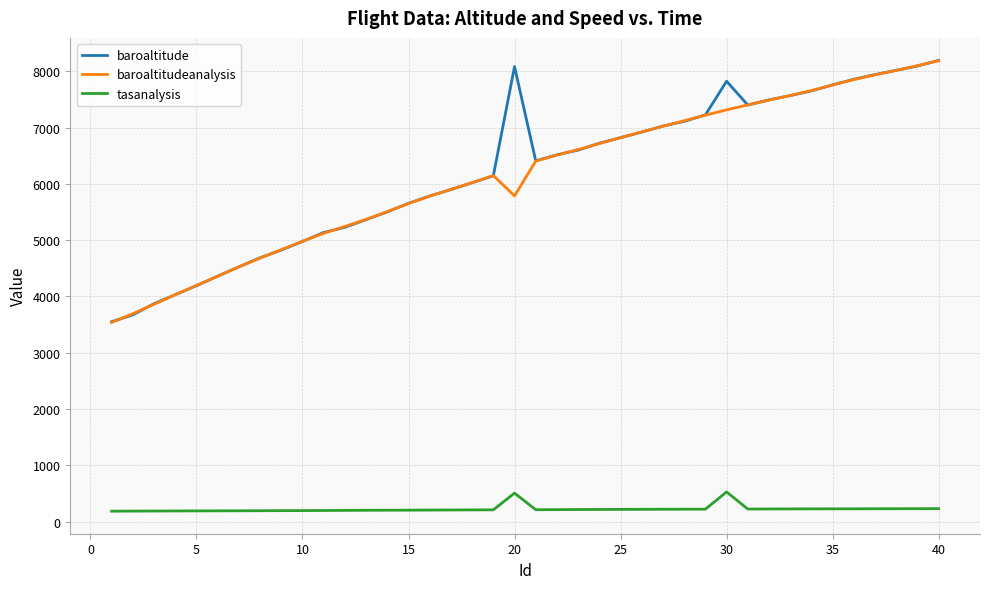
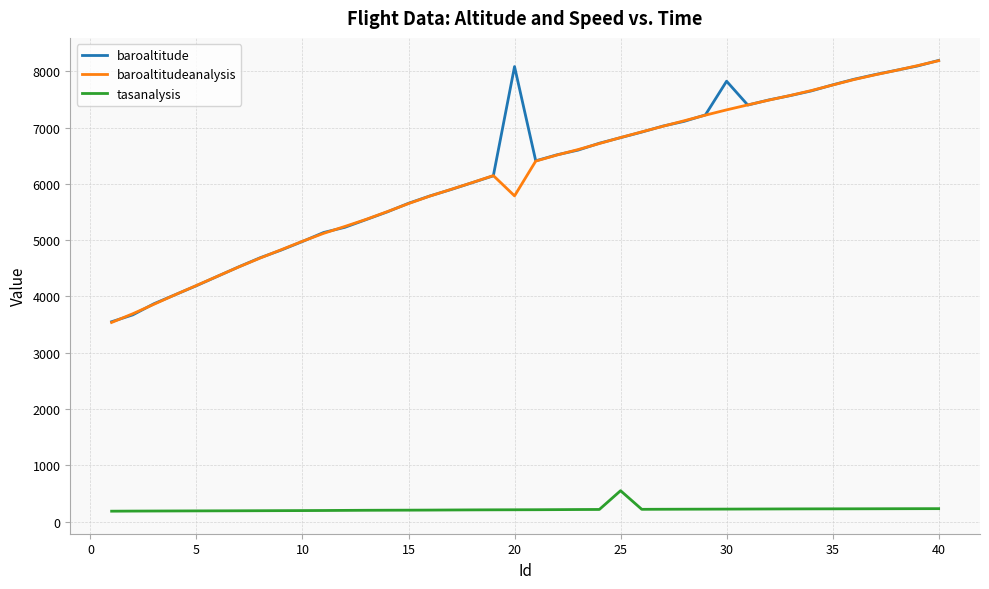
  {
    "baroaltitude": {
      "20": 8100,
      "30": 7800
    },
    "baroaltitudeanalysis": {
      "20": 5800,
      "30": 7300
    },
    "tasanalysis": {
      "5": 200,
      "10": 200,
      "15": 200,
-     "20": 500,
-     "25": 200,
-     "30": 500,
+     "20": 200,
+     "25": 500,
+     "30": 200,
      "35": 200,
      "40": 200
    }
  }
